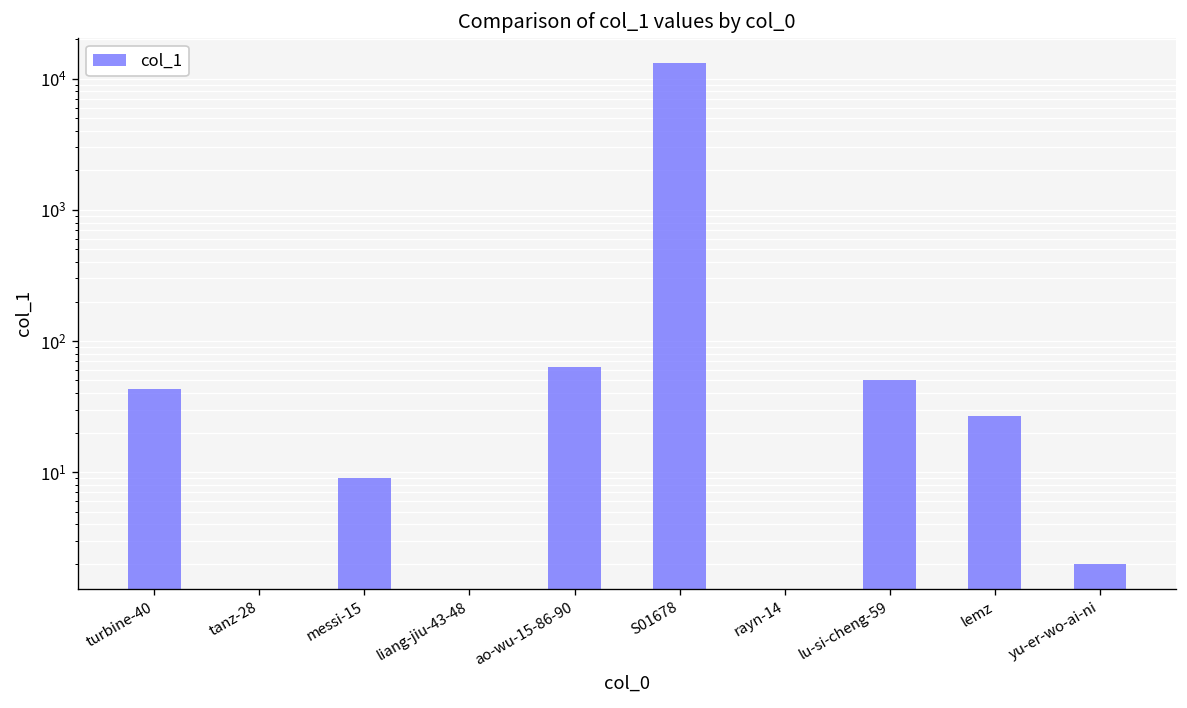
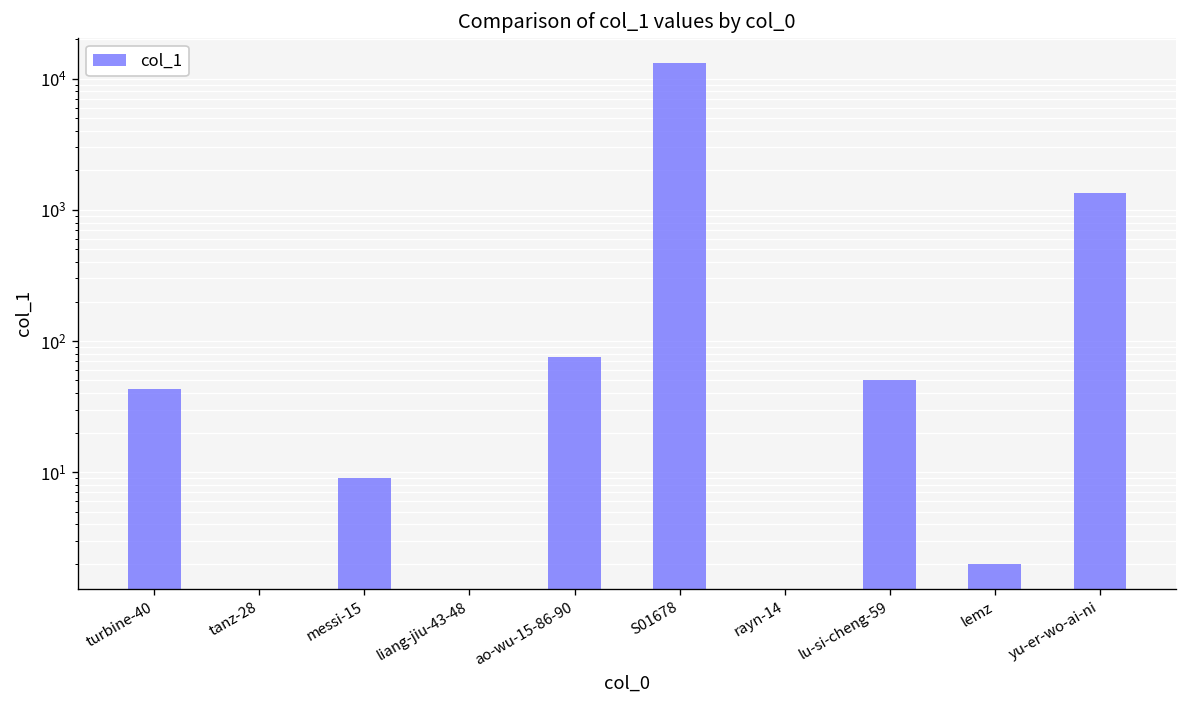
  {
    "turbine-40": 43,
    "messi-15": 9,
-   "ao-wu-15-86-90": 60,
+   "ao-wu-15-86-90": 80,
    "S01678": 13000,
    "lu-si-cheng-59": 50,
-   "lemz": 27,
-   "yu-er-wo-ai-ni": 2
+   "lemz": 2,
+   "yu-er-wo-ai-ni": 1300
  }
